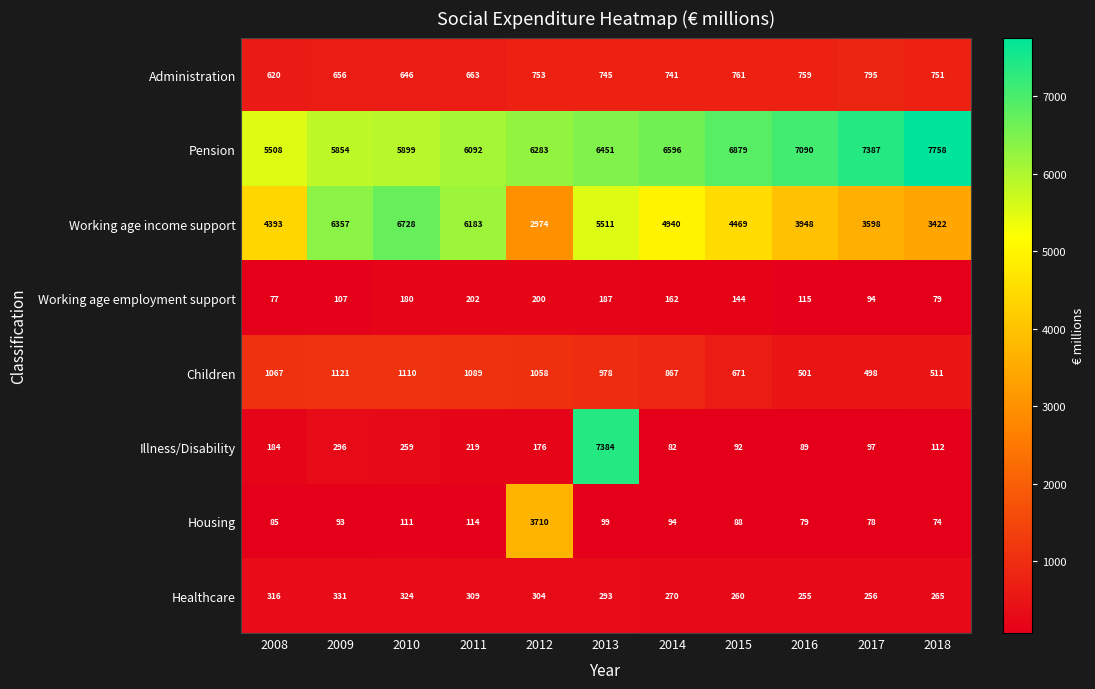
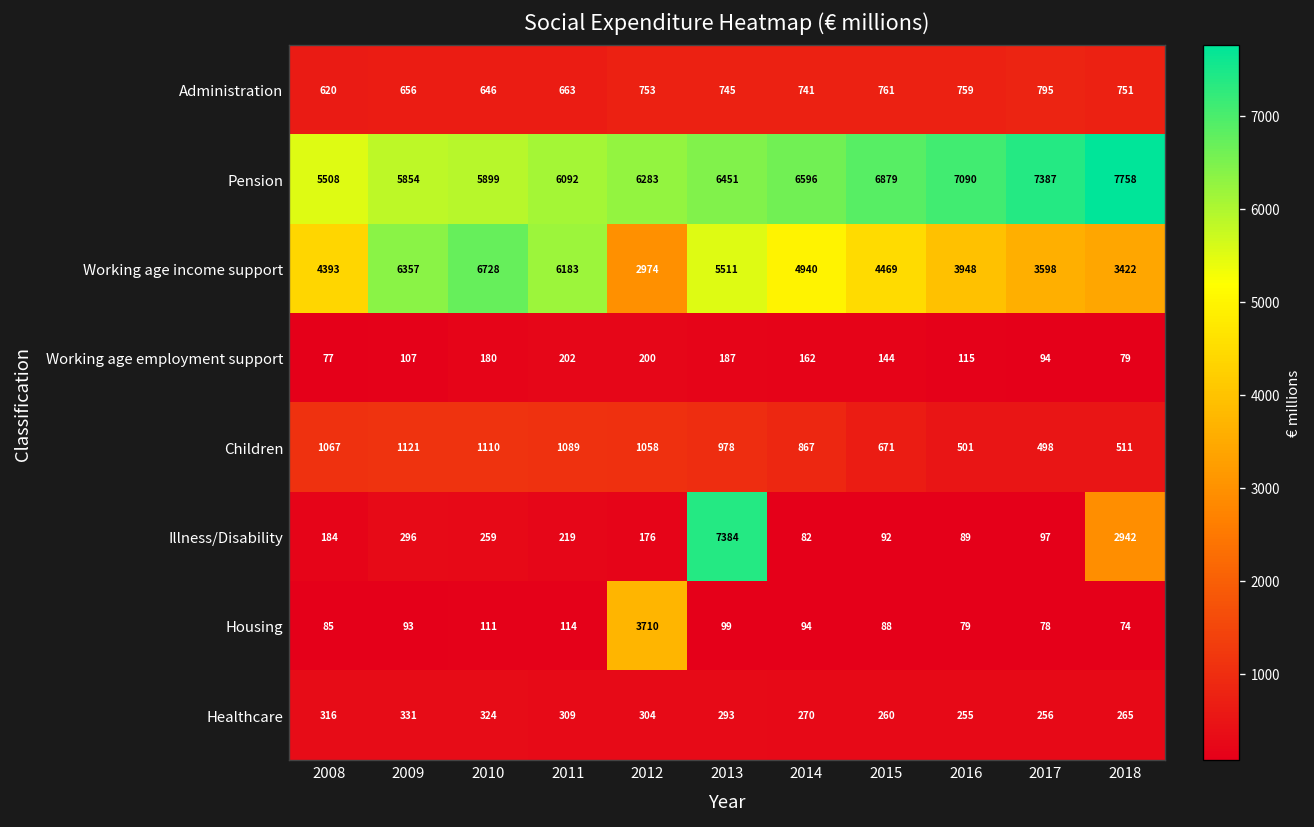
  {
    "Administration": {
      "2008": 620,
      "2009": 656,
      "2010": 646,
      "2011": 663,
      "2012": 753,
      "2013": 745,
      "2014": 741,
      "2015": 761,
      "2016": 759,
      "2017": 795,
      "2018": 751
    },
    "Pension": {
      "2008": 5508,
      "2009": 5854,
      "2010": 5899,
      "2011": 6092,
      "2012": 6283,
      "2013": 6451,
      "2014": 6596,
      "2015": 6879,
      "2016": 7090,
      "2017": 7387,
      "2018": 7758
    },
    "Working age income support": {
      "2008": 4393,
      "2009": 6357,
      "2010": 6728,
      "2011": 6183,
      "2012": 2974,
      "2013": 5511,
      "2014": 4940,
      "2015": 4469,
      "2016": 3948,
      "2017": 3598,
      "2018": 3422
    },
    "Working age employment support": {
      "2008": 77,
      "2009": 107,
      "2010": 180,
      "2011": 202,
      "2012": 200,
      "2013": 187,
      "2014": 162,
      "2015": 144,
      "2016": 115,
      "2017": 94,
      "2018": 79
    },
    "Children": {
      "2008": 1067,
      "2009": 1121,
      "2010": 1110,
      "2011": 1089,
      "2012": 1058,
      "2013": 978,
      "2014": 867,
      "2015": 671,
      "2016": 501,
      "2017": 498,
      "2018": 511
    },
    "Illness/Disability": {
      "2008": 184,
      "2009": 296,
      "2010": 259,
      "2011": 219,
      "2012": 176,
      "2013": 7384,
      "2014": 82,
      "2015": 92,
      "2016": 89,
      "2017": 97,
-     "2018": 112
+     "2018": 2942
    },
    "Housing": {
      "2008": 85,
      "2009": 93,
      "2010": 111,
      "2011": 114,
      "2012": 3710,
      "2013": 99,
      "2014": 94,
      "2015": 88,
      "2016": 79,
      "2017": 78,
      "2018": 74
    },
    "Healthcare": {
      "2008": 316,
      "2009": 331,
      "2010": 324,
      "2011": 309,
      "2012": 304,
      "2013": 293,
      "2014": 270,
      "2015": 260,
      "2016": 255,
      "2017": 256,
      "2018": 265
    }
  }
